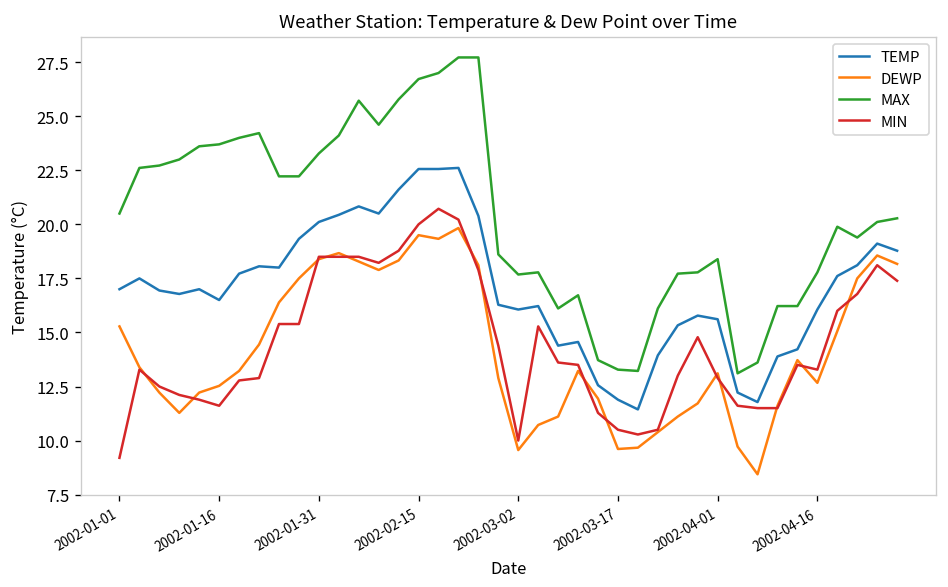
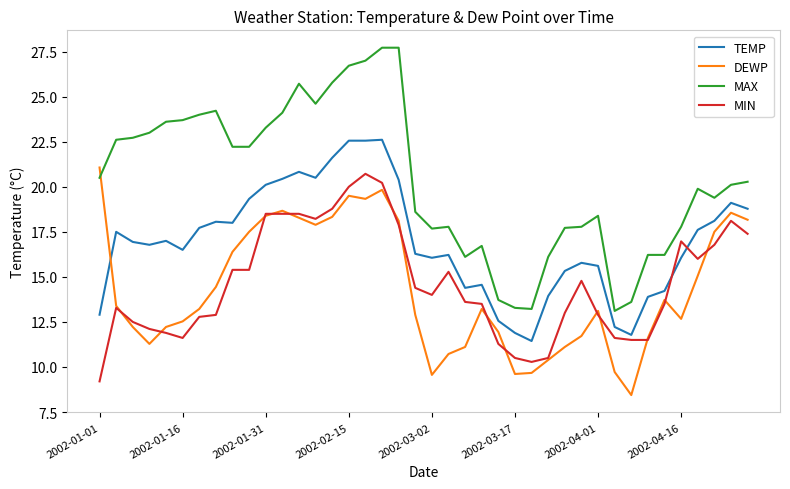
  {
    "TEMP": {
-     "2002-01-01": 17.0,
+     "2002-01-01": 12.9,
      "2002-01-16": 16.5,
      "2002-01-31": 20.1,
      "2002-02-15": 22.6,
      "2002-03-02": 16.1,
      "2002-03-17": 11.9,
      "2002-04-01": 15.6,
      "2002-04-16": 16.1
    },
    "DEWP": {
-     "2002-01-01": 15.3,
+     "2002-01-01": 21.1,
      "2002-01-16": 12.5,
      "2002-02-15": 19.5,
      "2002-03-02": 9.6,
      "2002-03-17": 9.6,
      "2002-04-01": 13.1,
      "2002-04-16": 12.7
    },
    "MAX": {
      "2002-01-01": 20.5,
      "2002-01-16": 23.7,
      "2002-01-31": 23.3,
      "2002-02-15": 26.7,
      "2002-03-02": 17.7,
      "2002-03-17": 13.3,
      "2002-04-01": 18.4,
      "2002-04-16": 17.8
    },
    "MIN": {
      "2002-01-01": 9.2,
      "2002-01-16": 11.6,
      "2002-02-15": 20.0,
-     "2002-03-02": 10,
+     "2002-03-02": 14,
      "2002-03-17": 10.5,
      "2002-04-01": 12.9,
-     "2002-04-16": 13.3
+     "2002-04-16": 17.0
    }
  }
